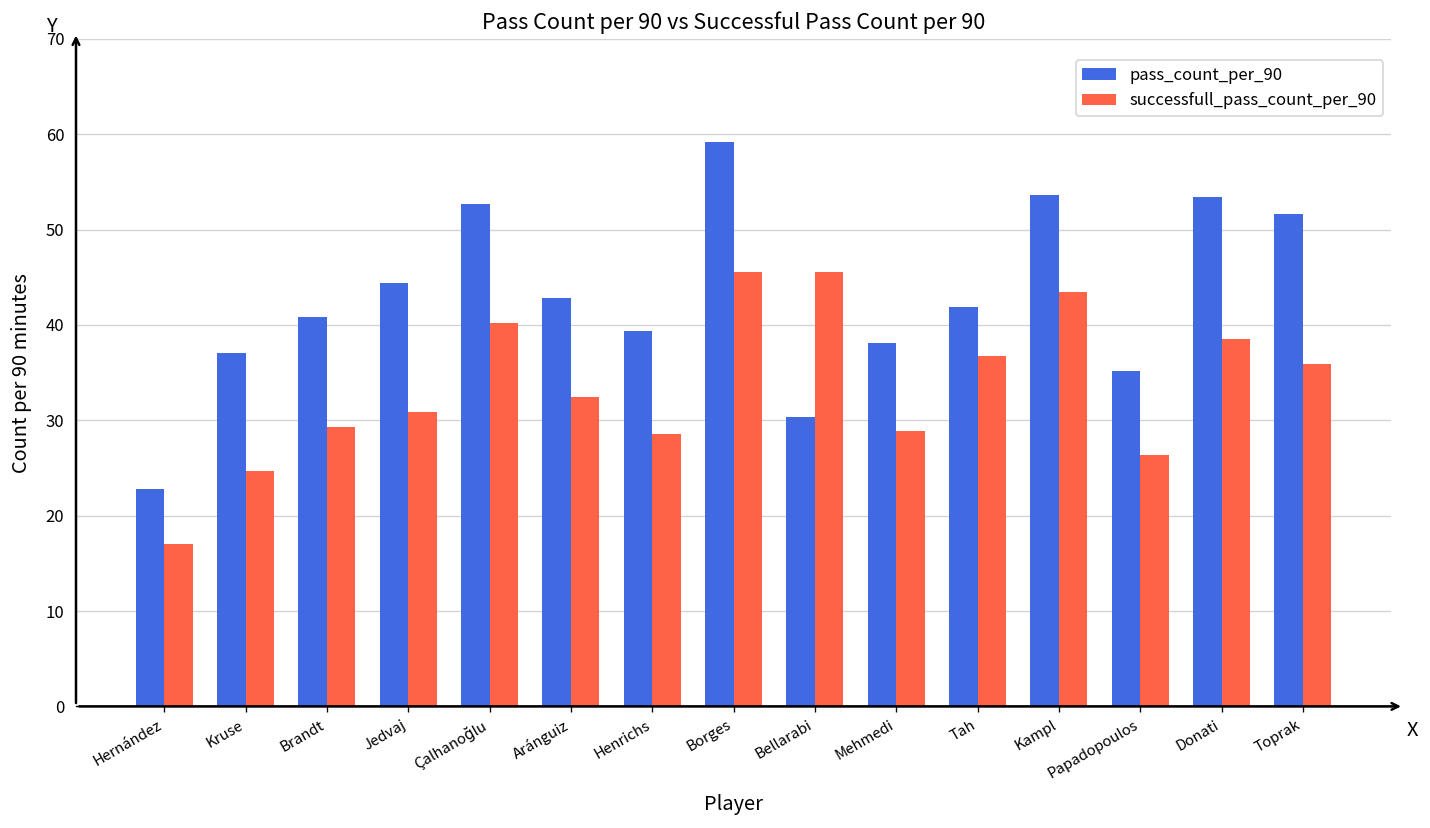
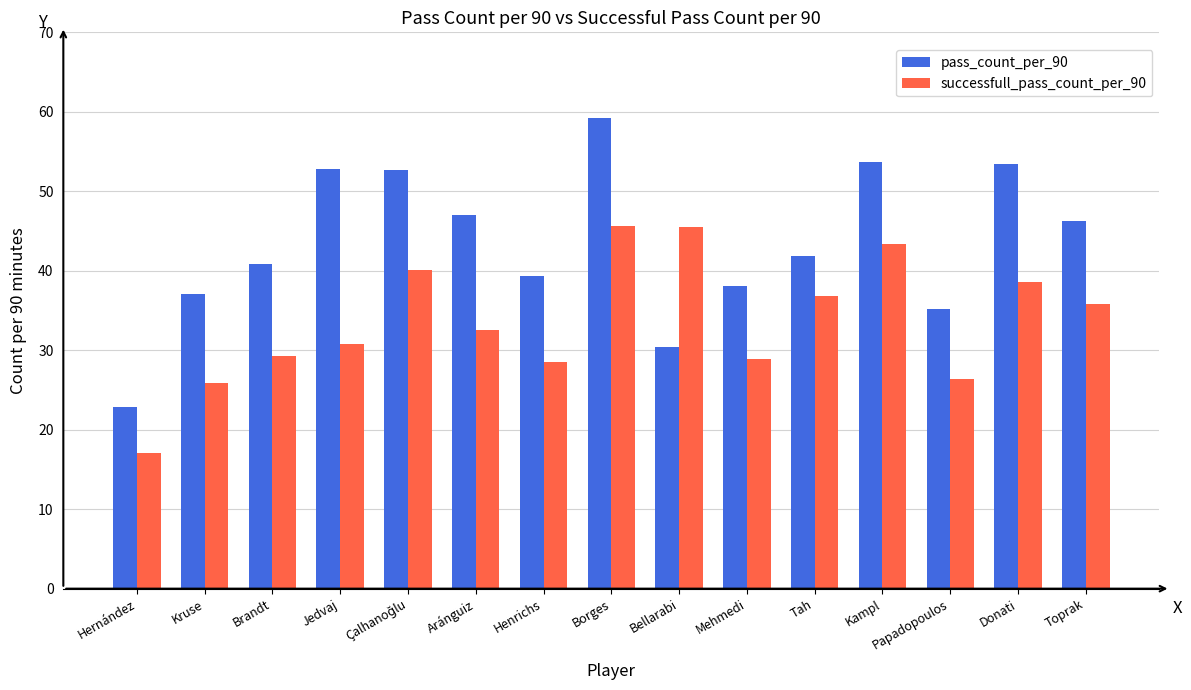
  {
    "pass_count_per_90": {
      "Hernández": 23,
      "Kruse": 37,
      "Brandt": 41,
-     "Jedvaj": 44,
+     "Jedvaj": 53,
      "Çalhanoğlu": 53,
-     "Aránguiz": 43,
+     "Aránguiz": 47,
      "Henrichs": 39,
      "Borges": 59,
      "Bellarabi": 30,
      "Mehmedi": 38,
      "Tah": 42,
      "Kampl": 54,
      "Papadopoulos": 35,
      "Donati": 53,
-     "Toprak": 52
+     "Toprak": 46
    },
    "successfull_pass_count_per_90": {
      "Hernández": 17,
-     "Kruse": 25,
+     "Kruse": 26,
      "Brandt": 29,
      "Jedvaj": 31,
      "Çalhanoğlu": 40,
      "Aránguiz": 32,
      "Henrichs": 29,
      "Borges": 46,
      "Bellarabi": 46,
      "Mehmedi": 29,
      "Tah": 37,
      "Kampl": 43,
      "Papadopoulos": 26,
      "Donati": 39,
      "Toprak": 36
    }
  }
